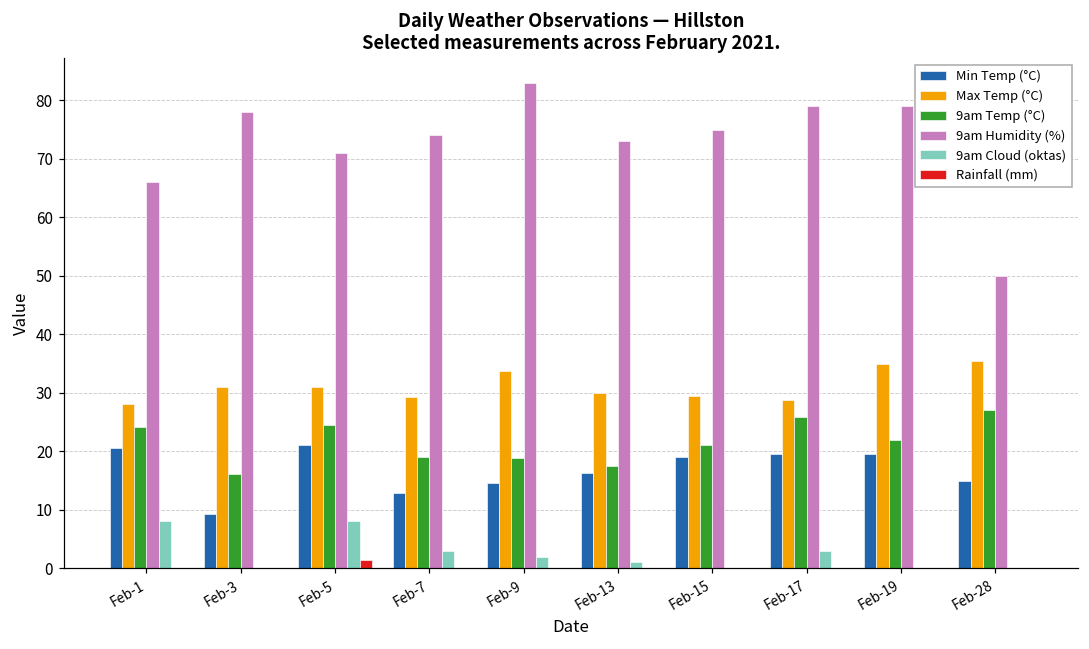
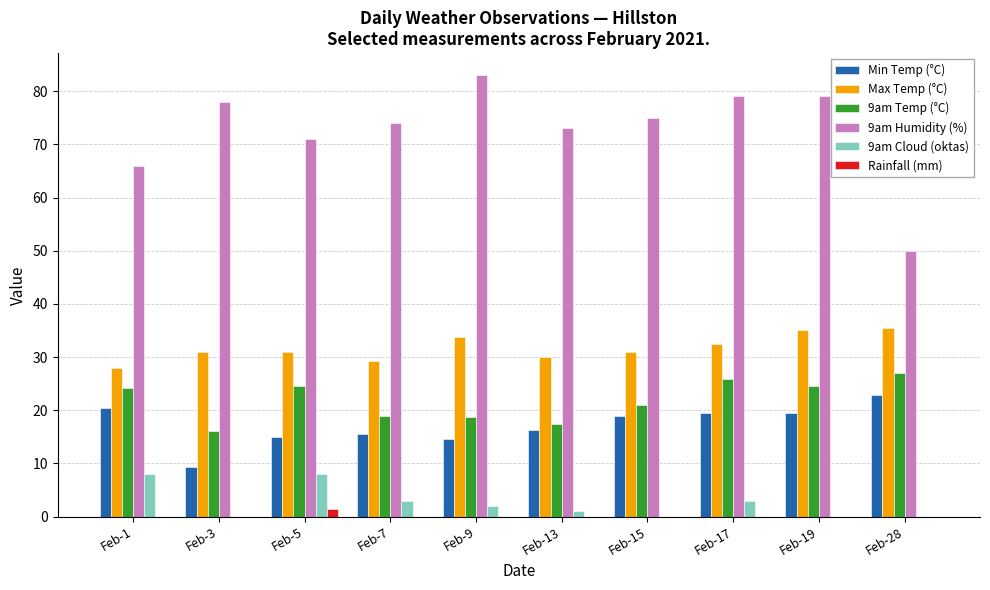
  {
    "Min Temp (°C)": {
      "Feb-1": 21,
      "Feb-3": 9,
-     "Feb-5": 21,
-     "Feb-7": 13,
+     "Feb-5": 15,
+     "Feb-7": 16,
      "Feb-9": 15,
      "Feb-13": 16,
      "Feb-15": 19,
      "Feb-17": 20,
      "Feb-19": 20,
-     "Feb-28": 15
+     "Feb-28": 23
    },
    "Max Temp (°C)": {
      "Feb-1": 28,
      "Feb-3": 31,
      "Feb-5": 31,
      "Feb-7": 29,
      "Feb-9": 34,
      "Feb-13": 30,
-     "Feb-15": 29,
-     "Feb-17": 29,
+     "Feb-15": 31,
+     "Feb-17": 33,
      "Feb-19": 35,
      "Feb-28": 36
    },
    "9am Temp (°C)": {
      "Feb-1": 24,
      "Feb-3": 16,
      "Feb-5": 25,
      "Feb-7": 19,
      "Feb-9": 19,
      "Feb-13": 18,
      "Feb-15": 21,
      "Feb-17": 26,
-     "Feb-19": 22,
+     "Feb-19": 25,
      "Feb-28": 27
    },
    "9am Humidity (%)": {
      "Feb-1": 66,
      "Feb-3": 78,
      "Feb-5": 71,
      "Feb-7": 74,
      "Feb-9": 83,
      "Feb-13": 73,
      "Feb-15": 75,
      "Feb-17": 79,
      "Feb-19": 79,
      "Feb-28": 50
    },
    "9am Cloud (oktas)": {
      "Feb-1": 8,
      "Feb-3": 0,
      "Feb-5": 8,
      "Feb-7": 3,
      "Feb-9": 2,
      "Feb-13": 1,
      "Feb-15": 0,
      "Feb-17": 3,
      "Feb-19": 0,
      "Feb-28": 0
    },
    "Rainfall (mm)": {
      "Feb-1": 0,
      "Feb-3": 0,
      "Feb-5": 1,
      "Feb-7": 0,
      "Feb-9": 0,
      "Feb-13": 0,
      "Feb-15": 0,
      "Feb-17": 0,
      "Feb-19": 0,
      "Feb-28": 0
    }
  }
